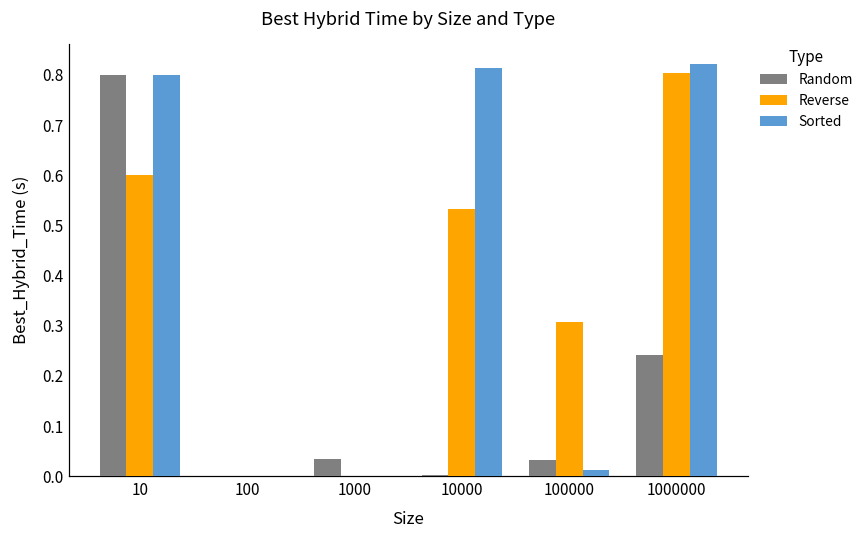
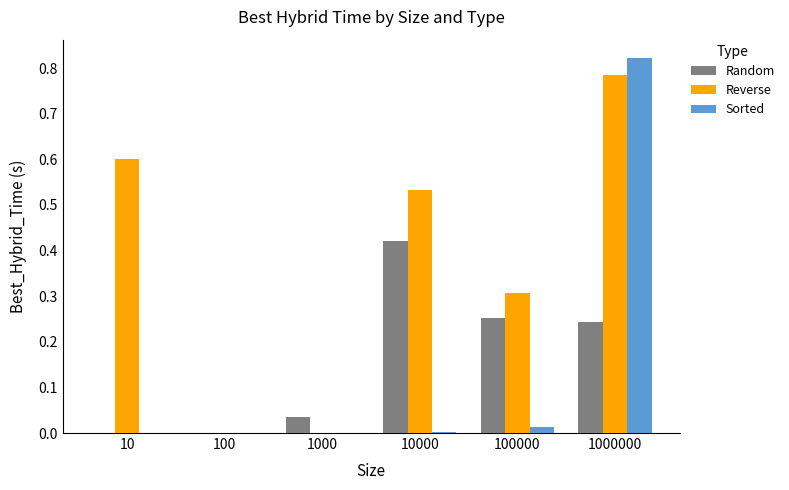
  {
    "Random": {
-     "10": 0.8,
+     "10": 0.0,
      "1000": 0.03,
-     "10000": 0.00,
-     "100000": 0.03,
+     "10000": 0.42,
+     "100000": 0.25,
      "1000000": 0.24
    },
    "Reverse": {
      "10": 0.60,
      "10000": 0.53,
      "100000": 0.31,
-     "1000000": 0.80
+     "1000000": 0.78
    },
    "Sorted": {
-     "10": 0.8,
-     "10000": 0.81,
+     "10": 0.0,
+     "10000": 0.00,
      "100000": 0.01,
      "1000000": 0.82
    }
  }
